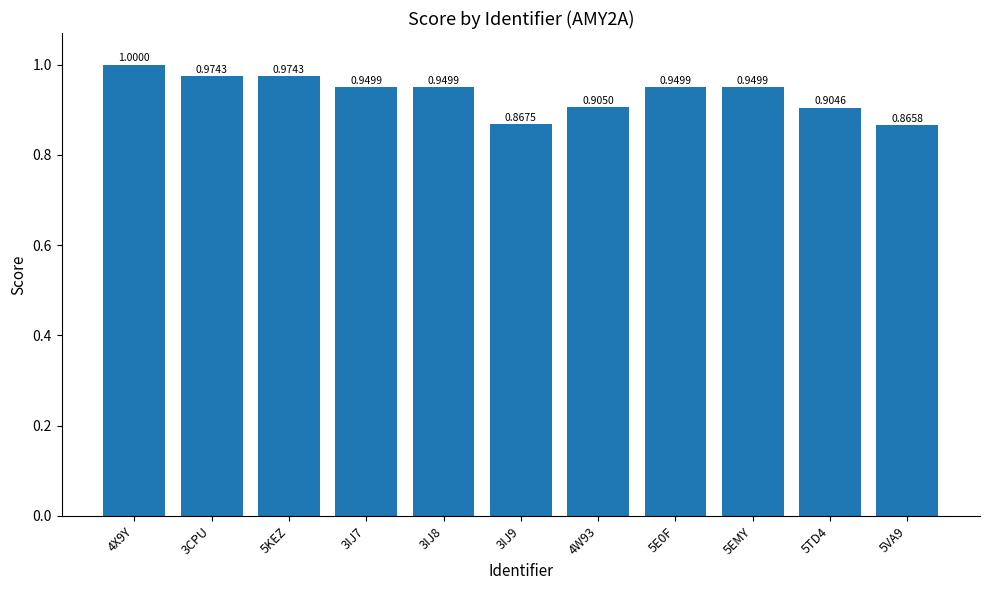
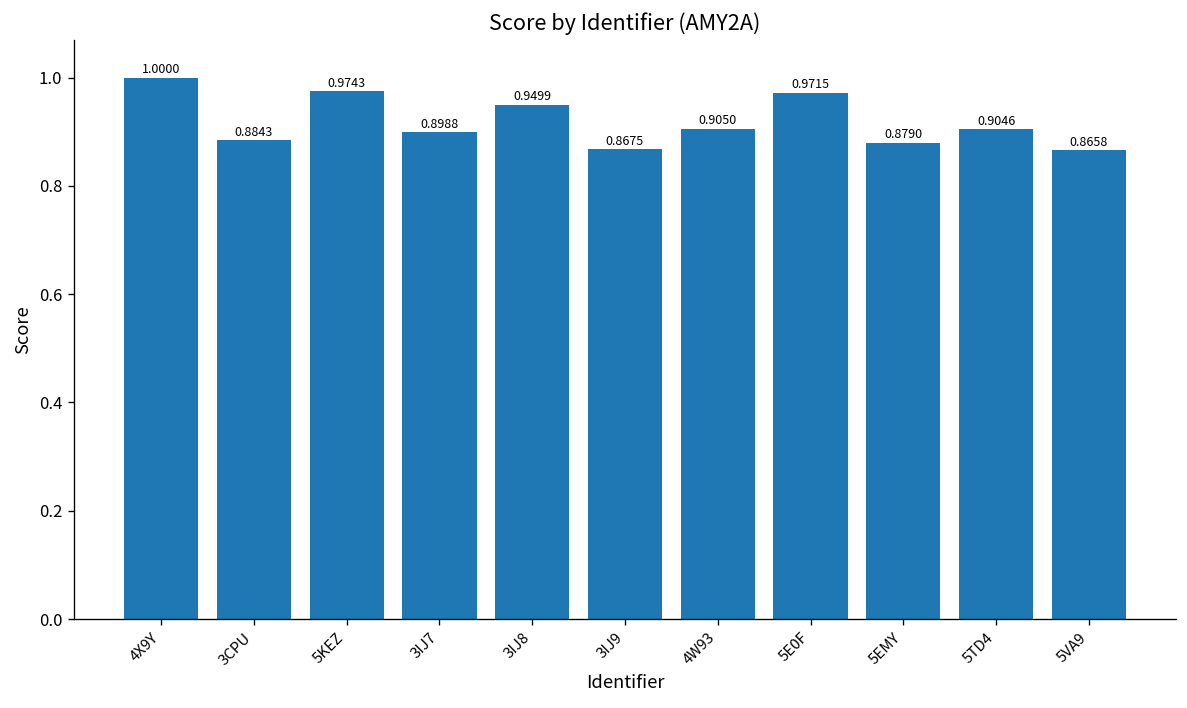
  {
    "4X9Y": 1.0000,
-   "3CPU": 0.9743,
+   "3CPU": 0.8843,
    "5KEZ": 0.9743,
-   "3IJ7": 0.9499,
+   "3IJ7": 0.8988,
    "3IJ8": 0.9499,
    "3IJ9": 0.8675,
    "4W93": 0.9050,
-   "5E0F": 0.9499,
-   "5EMY": 0.9499,
+   "5E0F": 0.9715,
+   "5EMY": 0.8790,
    "5TD4": 0.9046,
    "5VA9": 0.8658
  }
